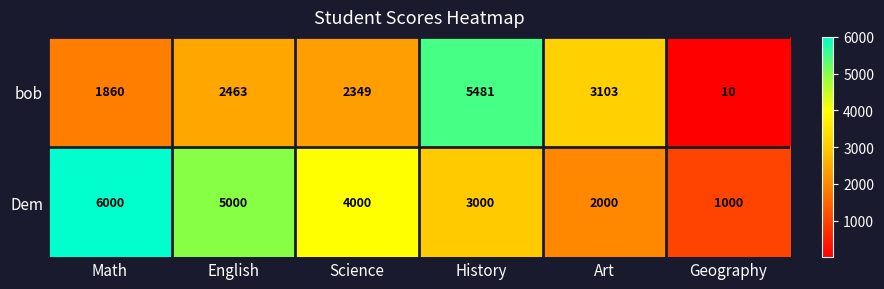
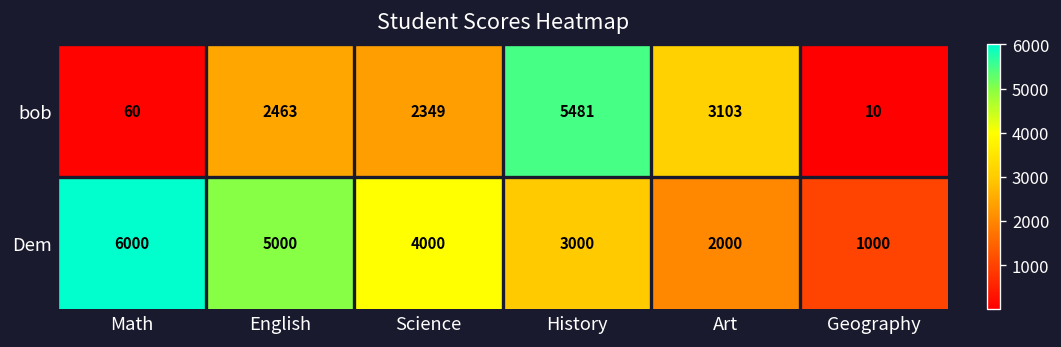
  {
    "bob": {
-     "Math": 1860,
+     "Math": 60,
      "English": 2463,
      "Science": 2349,
      "History": 5481,
      "Art": 3103,
      "Geography": 10
    },
    "Dem": {
      "Math": 6000,
      "English": 5000,
      "Science": 4000,
      "History": 3000,
      "Art": 2000,
      "Geography": 1000
    }
  }
